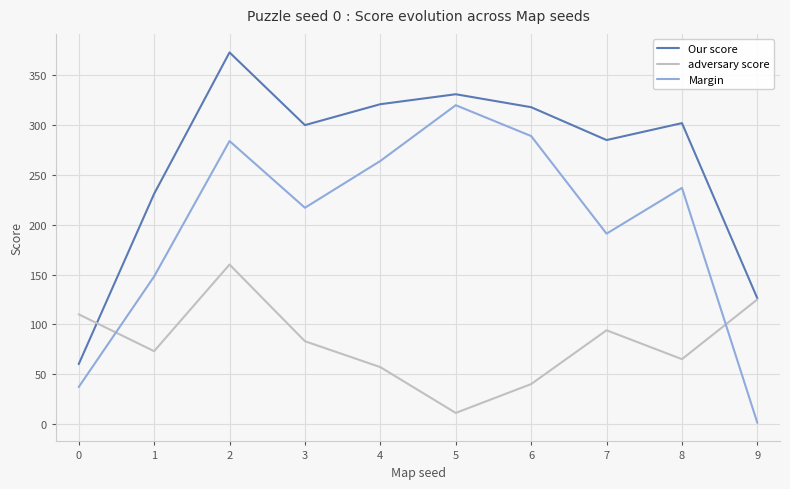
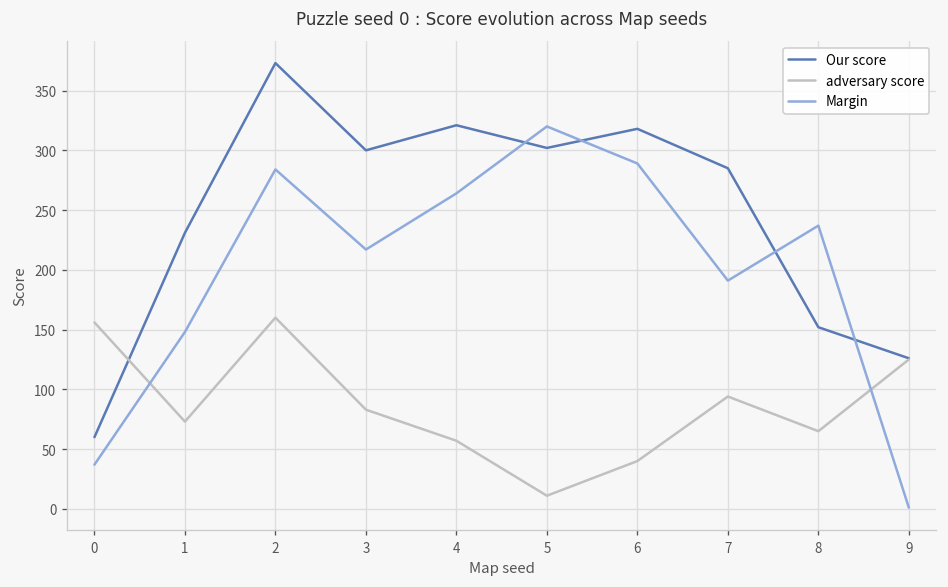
  {
    "Our score": {
      "0": 60,
      "1": 230,
      "2": 370,
      "3": 300,
      "4": 320,
-     "5": 330,
+     "5": 300,
      "6": 320,
      "7": 290,
-     "8": 300
+     "8": 150
    },
    "adversary score": {
-     "0": 110,
+     "0": 160,
      "1": 70,
      "2": 160,
      "3": 80,
      "4": 60,
      "5": 10,
      "6": 40,
      "7": 90,
      "8": 70
    },
    "Margin": {
      "0": 40,
      "1": 150,
      "2": 280,
      "3": 220,
      "4": 260,
      "5": 320,
      "6": 290,
      "7": 190,
      "8": 240,
      "9": 0
    }
  }
